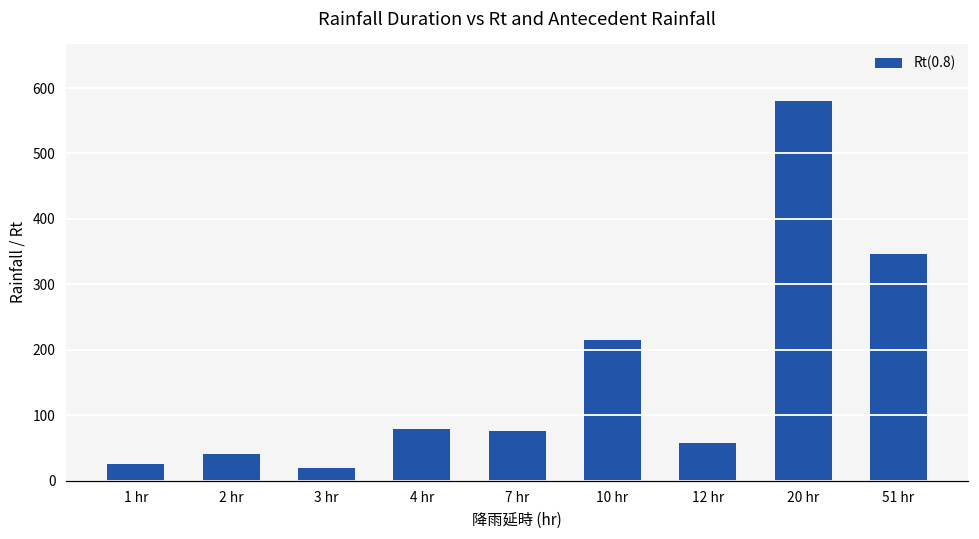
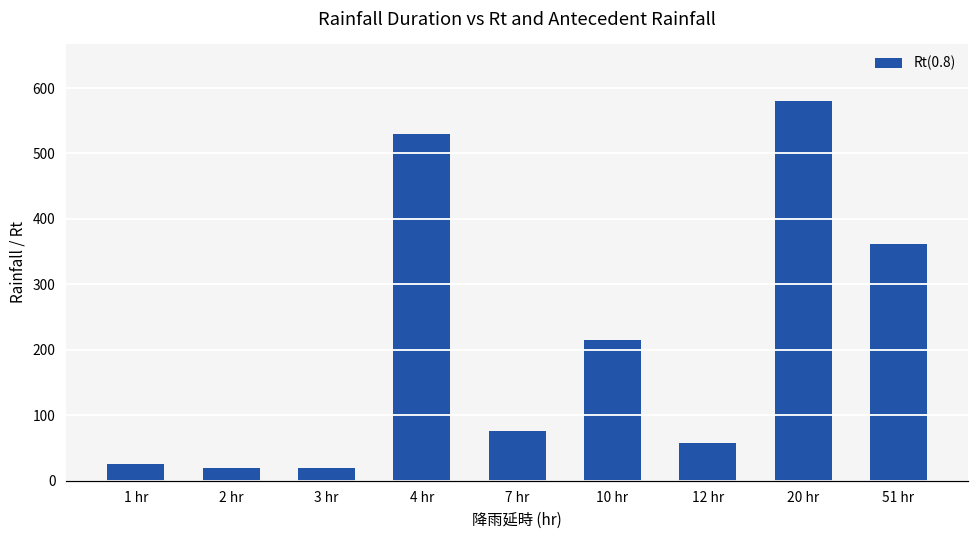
  {
    "1 hr": 30,
-   "2 hr": 40,
+   "2 hr": 20,
    "3 hr": 20,
-   "4 hr": 80,
+   "4 hr": 530,
    "7 hr": 80,
    "10 hr": 220,
    "12 hr": 60,
    "20 hr": 580,
-   "51 hr": 350
+   "51 hr": 360
  }
